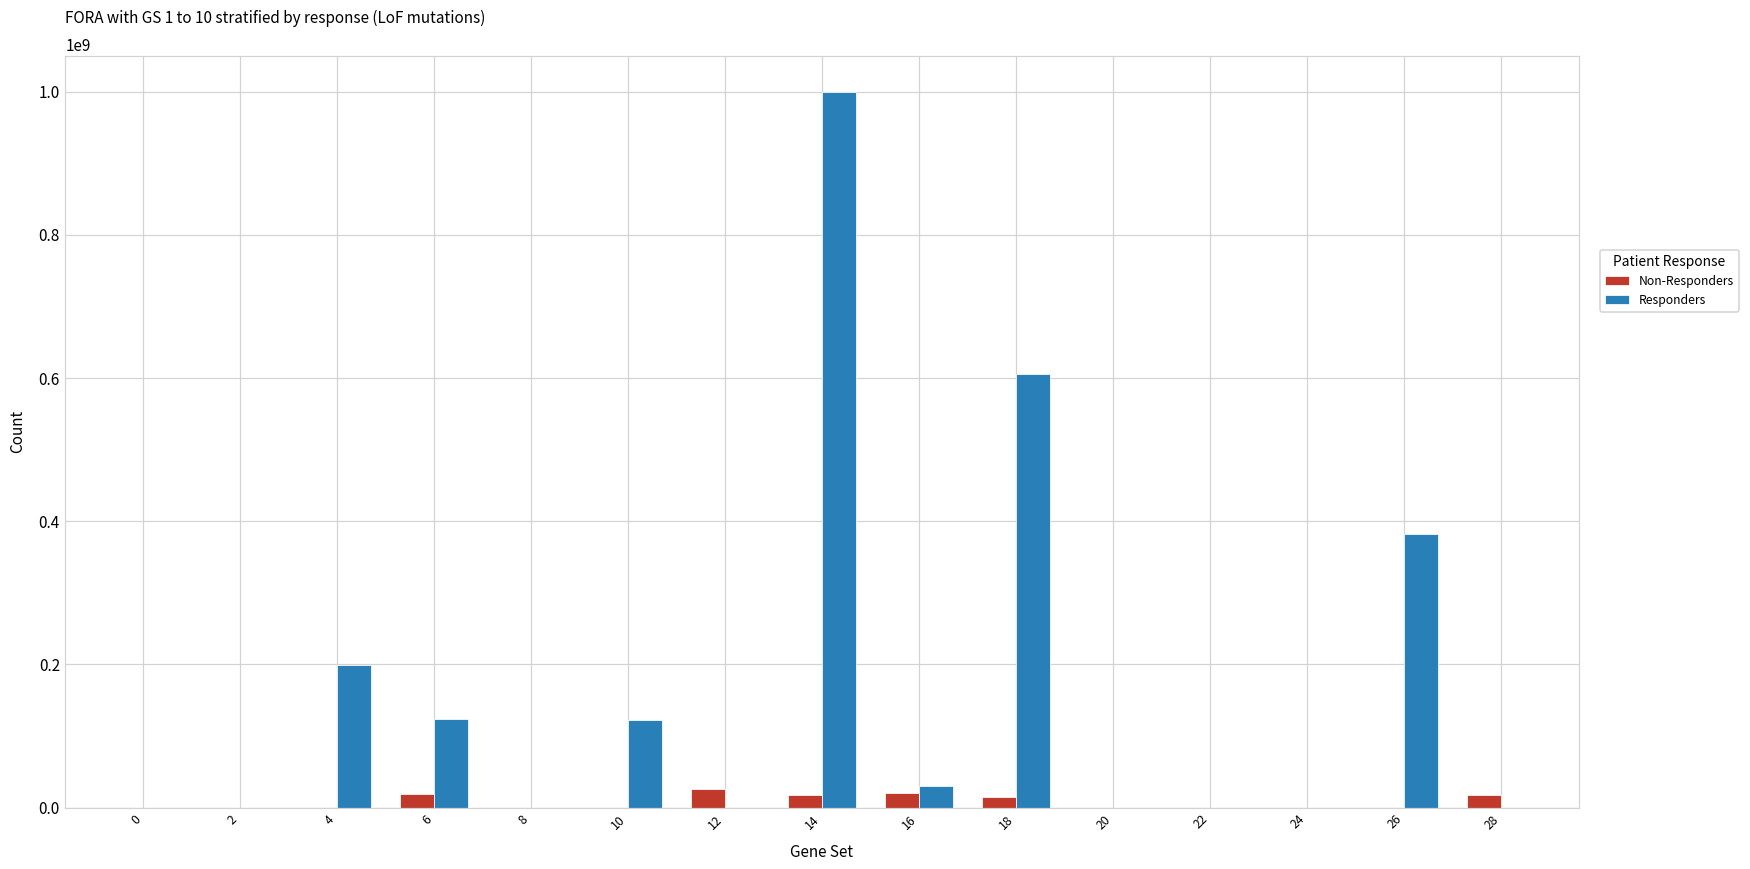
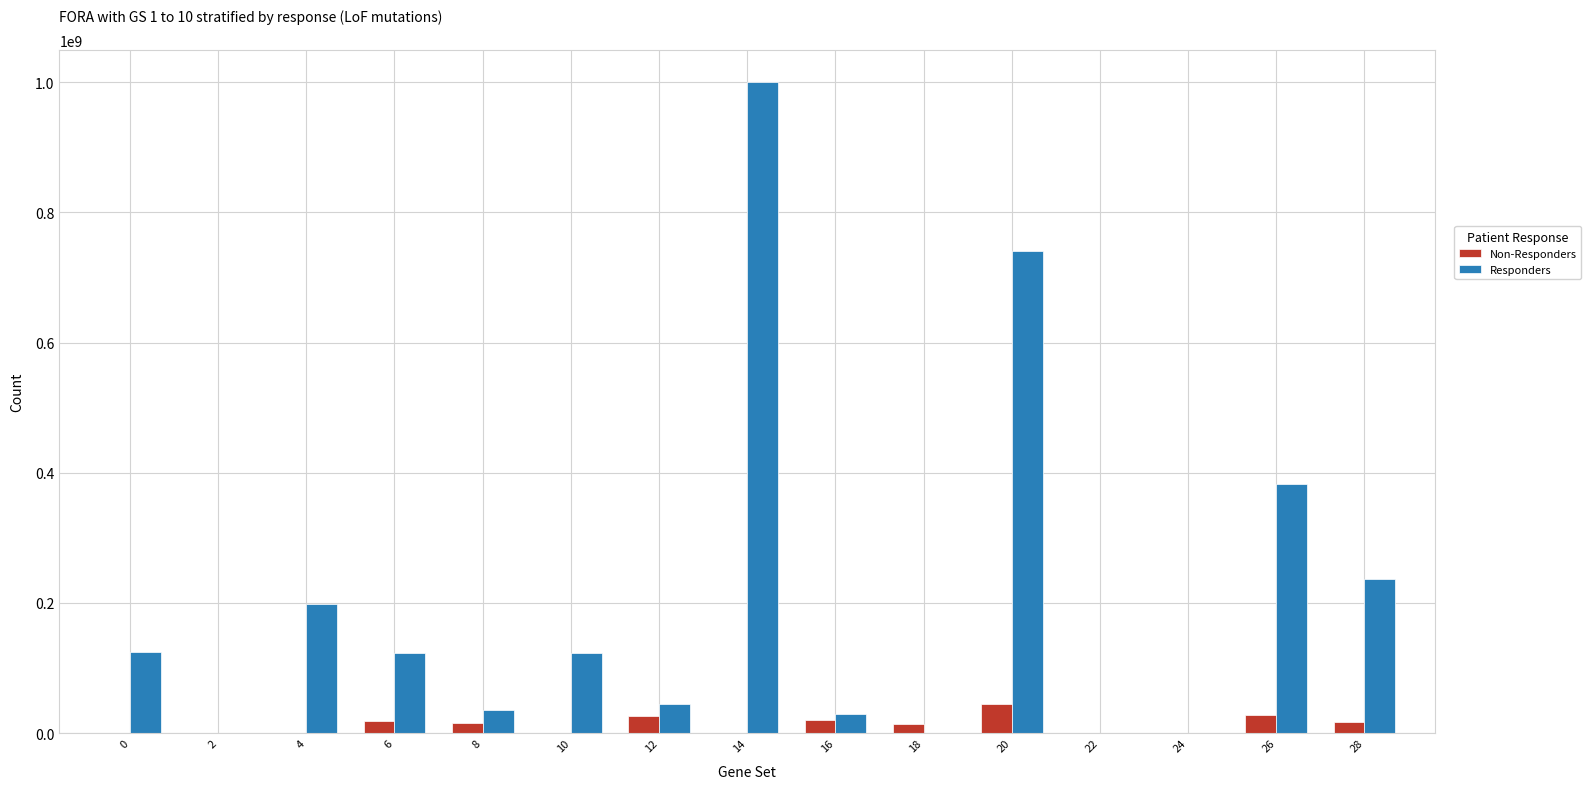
  {
    "Non-Responders": {
      "6": 20000000,
-     "8": 0,
+     "8": 10000000,
      "12": 30000000,
-     "14": 20000000,
+     "14": 0,
      "16": 20000000,
      "18": 10000000,
-     "20": 0,
-     "26": 0,
+     "20": 40000000,
+     "26": 30000000,
      "28": 20000000
    },
    "Responders": {
-     "0": 0,
+     "0": 120000000,
      "4": 200000000,
      "6": 120000000,
-     "8": 0,
+     "8": 40000000,
      "10": 120000000,
-     "12": 0,
+     "12": 40000000,
      "14": 1000000000,
      "16": 30000000,
-     "18": 610000000,
-     "20": 0,
+     "18": 0,
+     "20": 740000000,
      "26": 380000000,
-     "28": 0
+     "28": 240000000
    }
  }
